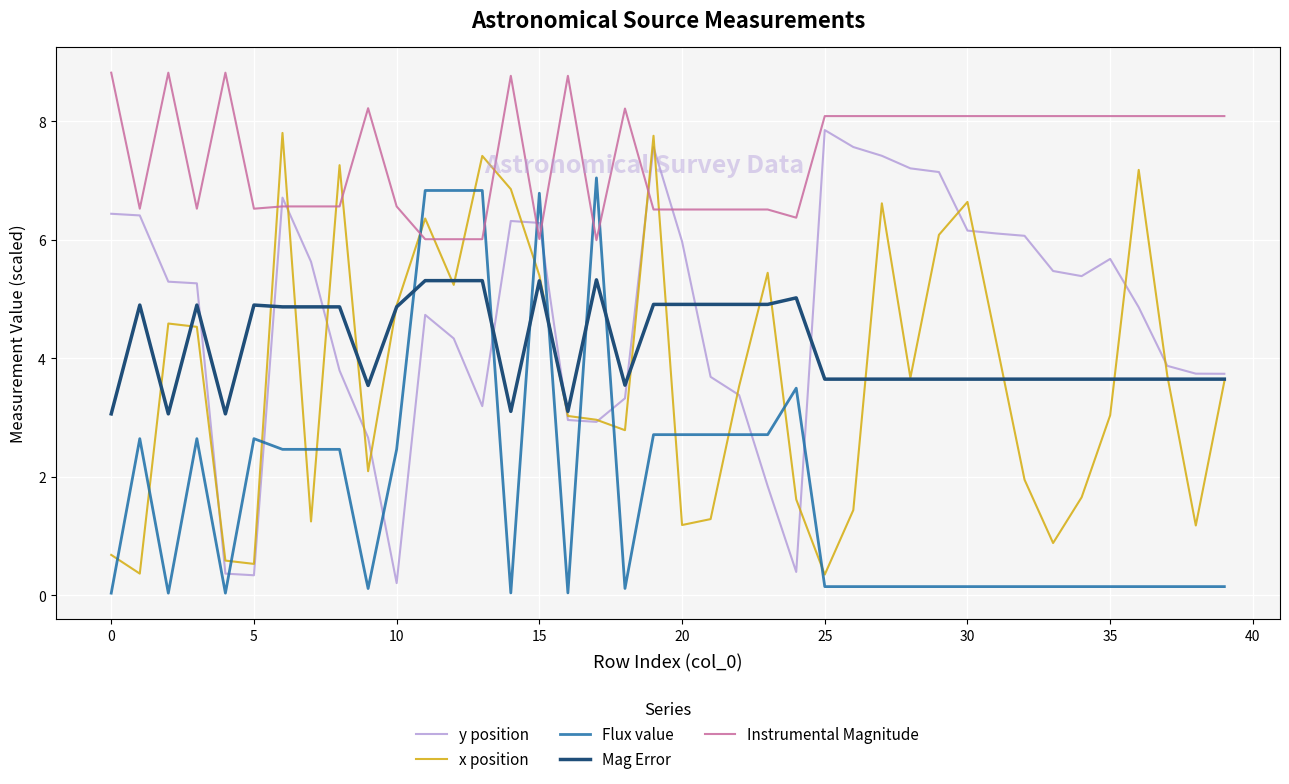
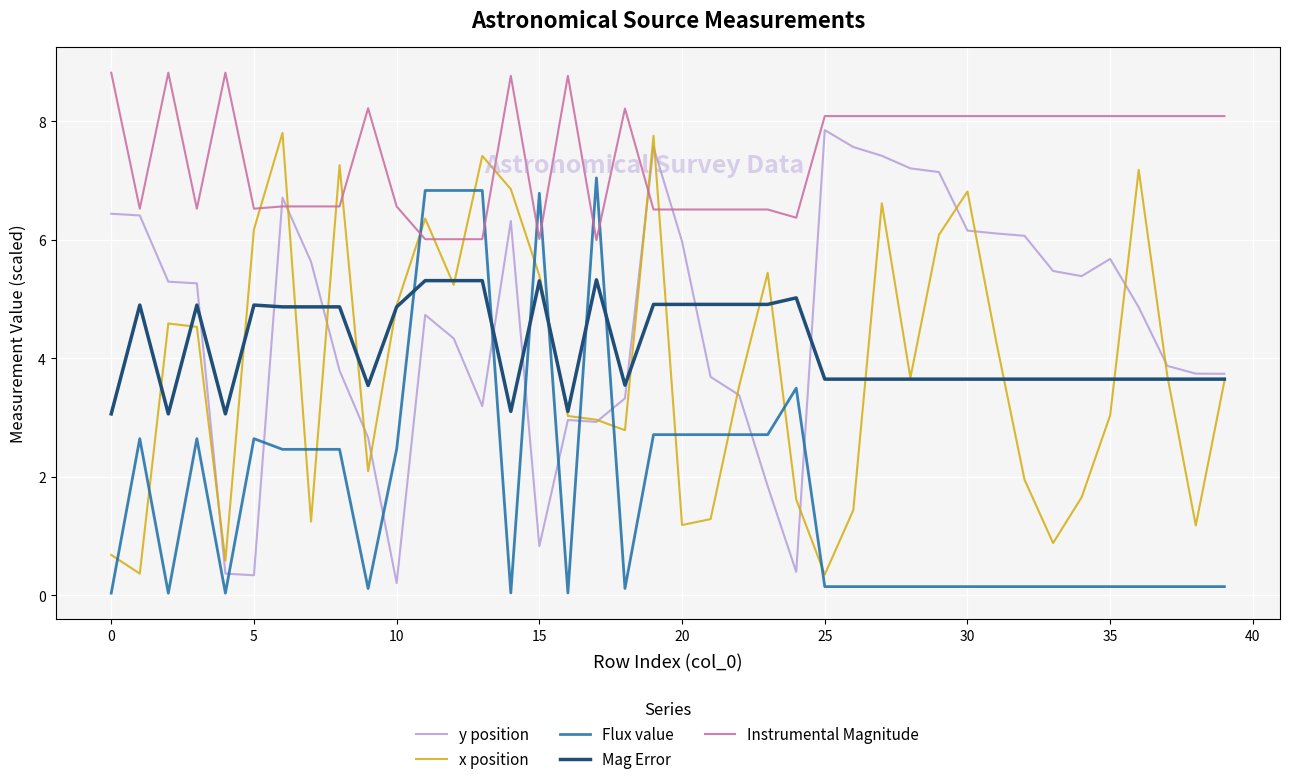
  {
    "y position": {
      "0": 6.4,
      "5": 0.3,
      "10": 0.2,
-     "15": 6.3,
+     "15": 0.8,
      "20": 6.0,
      "25": 7.9,
      "30": 6.2,
      "35": 5.7
    },
    "x position": {
      "0": 0.7,
-     "5": 0.5,
+     "5": 6.2,
      "15": 5.4,
      "20": 1.2,
      "25": 0.4,
-     "30": 6.6,
+     "30": 6.8,
      "35": 3.0
    },
    "Instrumental Magnitude": {
      "0": 8.8,
      "5": 6.5,
      "10": 6.6,
      "15": 6.0,
      "20": 6.5,
      "25": 8.1,
      "30": 8.1,
      "35": 8.1
    }
  }
